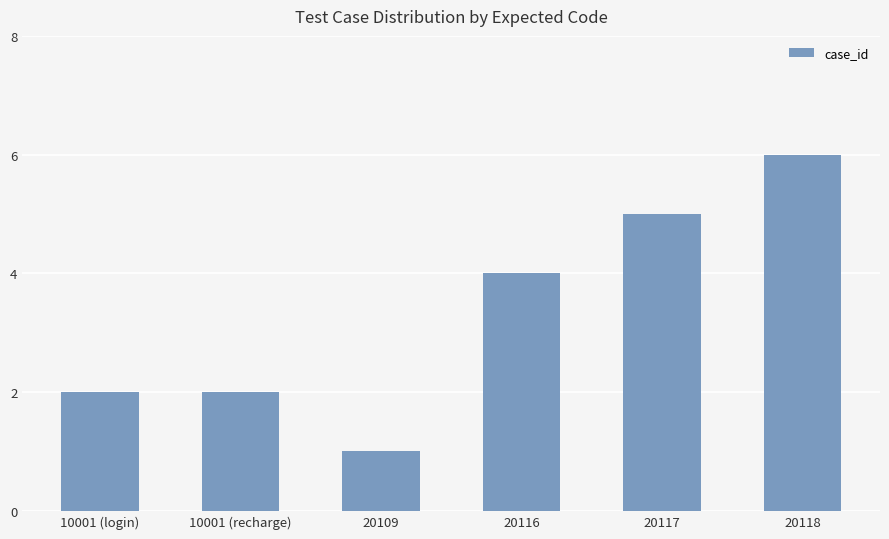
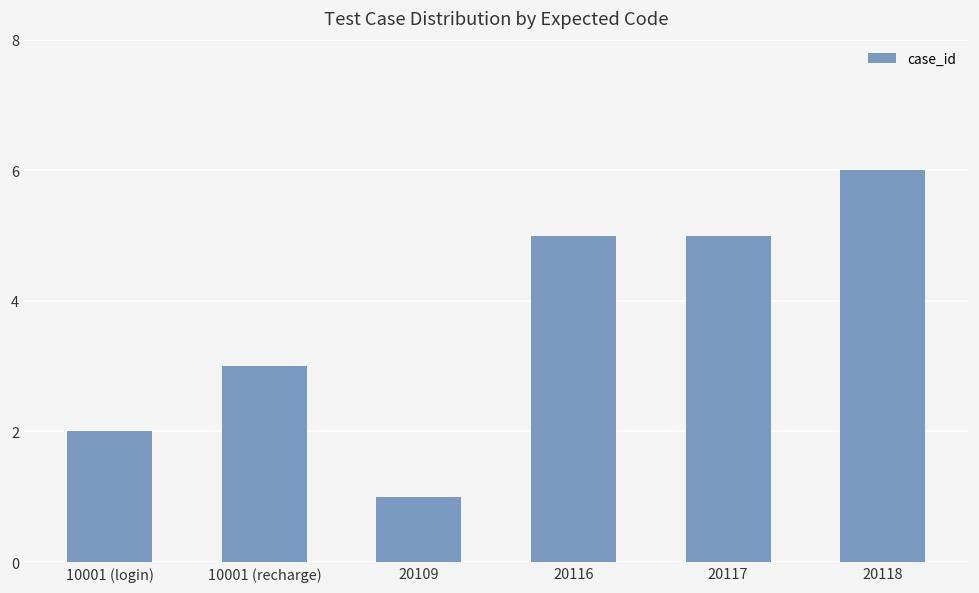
  {
    "10001 (login)": 2,
-   "10001 (recharge)": 2,
+   "10001 (recharge)": 3,
    "20109": 1,
-   "20116": 4,
+   "20116": 5,
    "20117": 5,
    "20118": 6
  }
